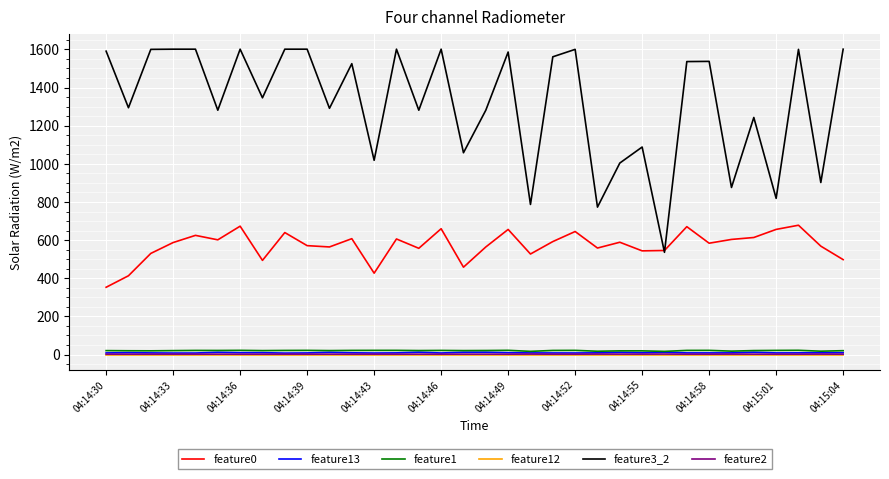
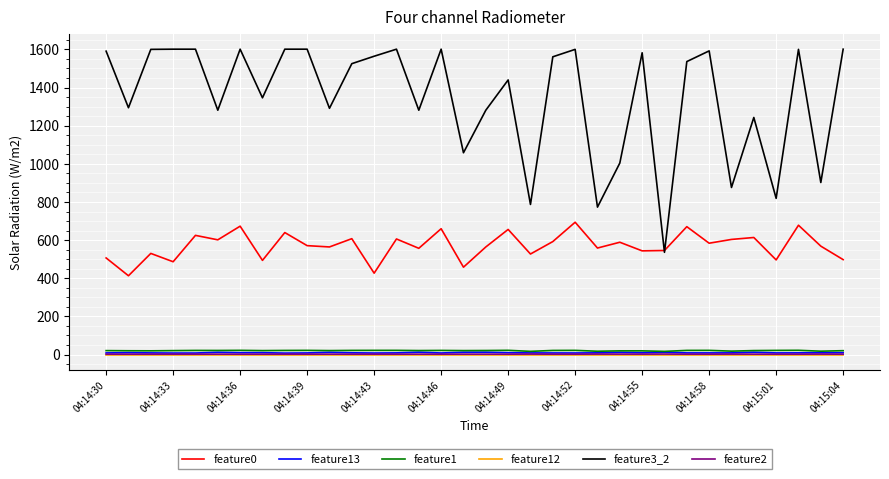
  {
    "feature0": {
-     "04:14:30": 350,
-     "04:14:33": 590,
+     "04:14:30": 510,
+     "04:14:33": 490,
      "04:14:36": 670,
      "04:14:39": 570,
      "04:14:43": 430,
      "04:14:46": 660,
      "04:14:49": 660,
-     "04:14:52": 650,
+     "04:14:52": 690,
      "04:14:55": 540,
      "04:14:58": 580,
-     "04:15:01": 660,
+     "04:15:01": 500,
      "04:15:04": 500
    },
    "feature1": {
      "04:14:43": 20,
      "04:14:46": 20,
      "04:14:52": 20
    },
    "feature3_2": {
      "04:14:30": 1590,
      "04:14:33": 1600,
      "04:14:36": 1600,
      "04:14:39": 1600,
-     "04:14:43": 1020,
+     "04:14:43": 1560,
      "04:14:46": 1600,
-     "04:14:49": 1590,
+     "04:14:49": 1440,
      "04:14:52": 1600,
-     "04:14:55": 1090,
-     "04:14:58": 1540,
+     "04:14:55": 1580,
+     "04:14:58": 1590,
      "04:15:01": 820,
      "04:15:04": 1600
    }
  }
